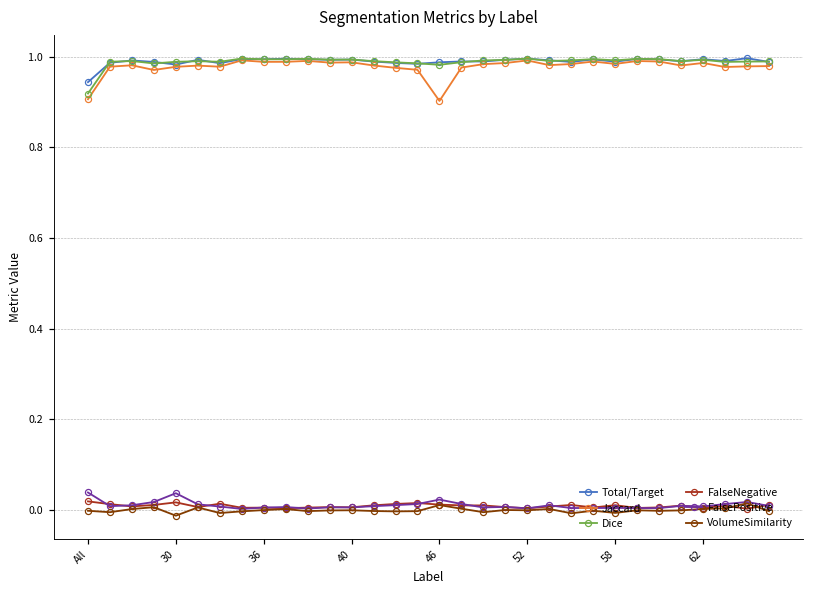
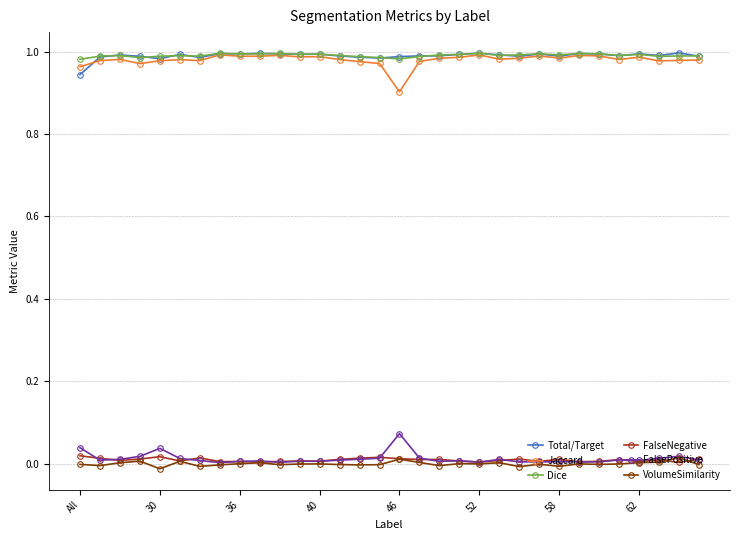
  {
    "Total/Target": {
      "All": 0.94
    },
    "Jaccard": {
-     "All": 0.91,
+     "All": 0.96,
      "46": 0.90,
      "62": 0.99
    },
    "Dice": {
-     "All": 0.92
+     "All": 0.98
    },
    "FalsePositive": {
      "All": 0.04,
      "30": 0.04,
-     "46": 0.02
+     "46": 0.07
    }
  }
